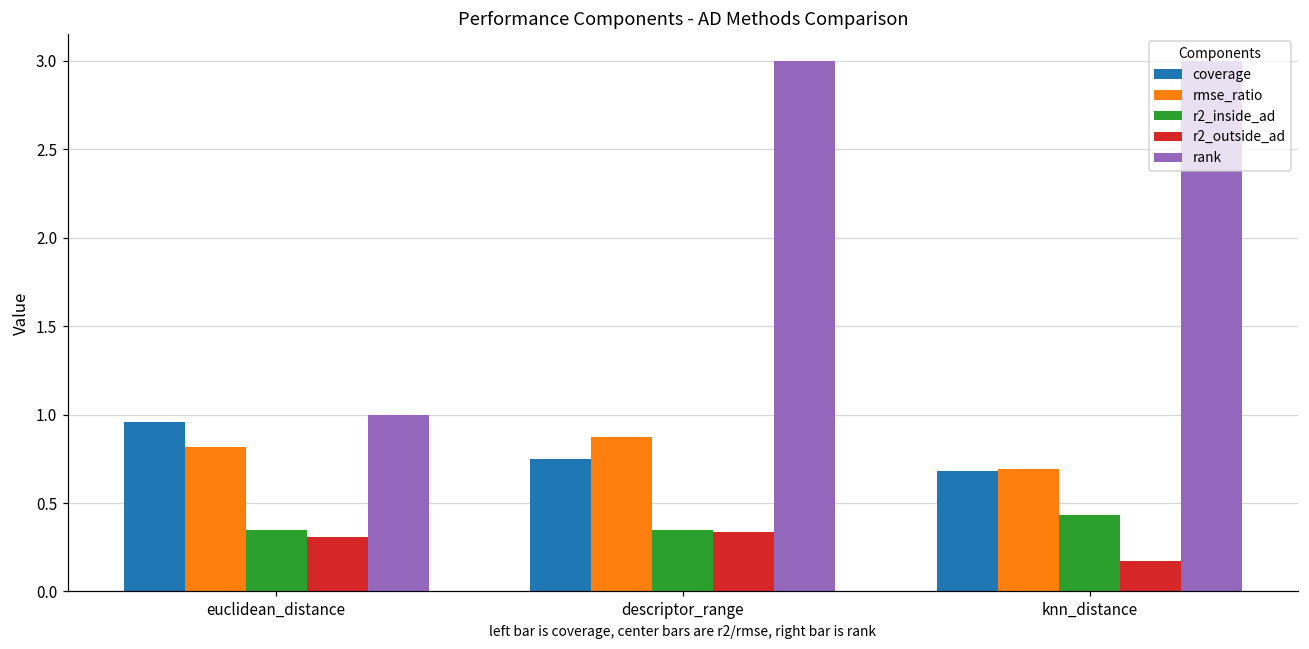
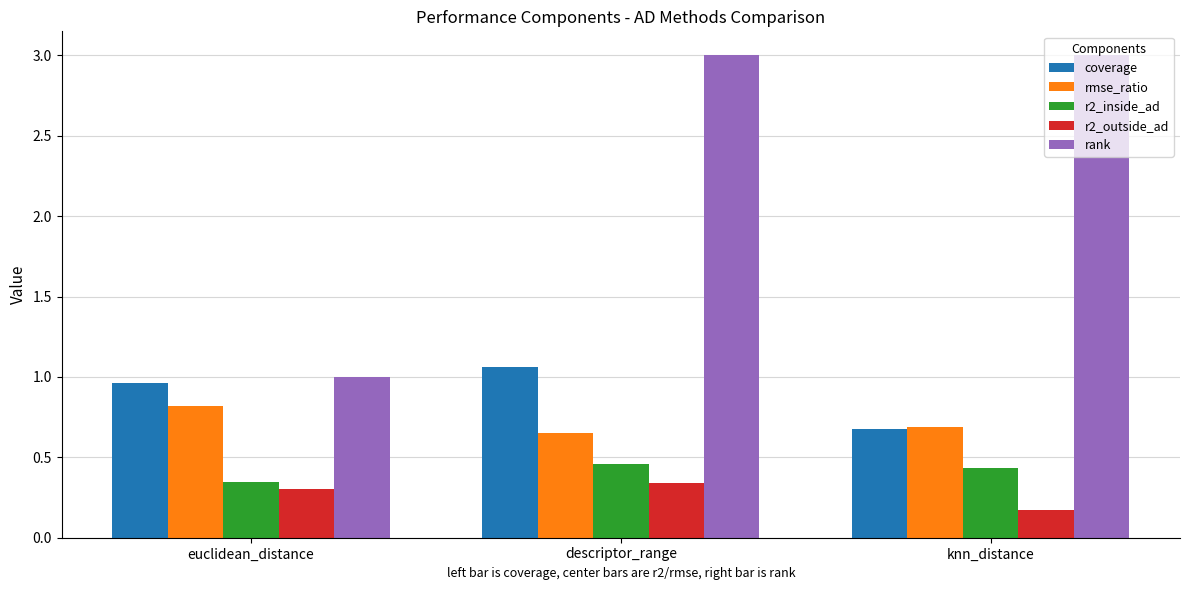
  {
    "coverage": {
      "euclidean_distance": 0.96,
-     "descriptor_range": 0.75,
+     "descriptor_range": 1.06,
      "knn_distance": 0.68
    },
    "rmse_ratio": {
      "euclidean_distance": 0.82,
-     "descriptor_range": 0.88,
+     "descriptor_range": 0.65,
      "knn_distance": 0.69
    },
    "r2_inside_ad": {
      "euclidean_distance": 0.35,
-     "descriptor_range": 0.35,
+     "descriptor_range": 0.46,
      "knn_distance": 0.43
    },
    "r2_outside_ad": {
      "euclidean_distance": 0.31,
      "descriptor_range": 0.34,
      "knn_distance": 0.17
    },
    "rank": {
      "euclidean_distance": 1.00,
      "descriptor_range": 3.00
    }
  }
